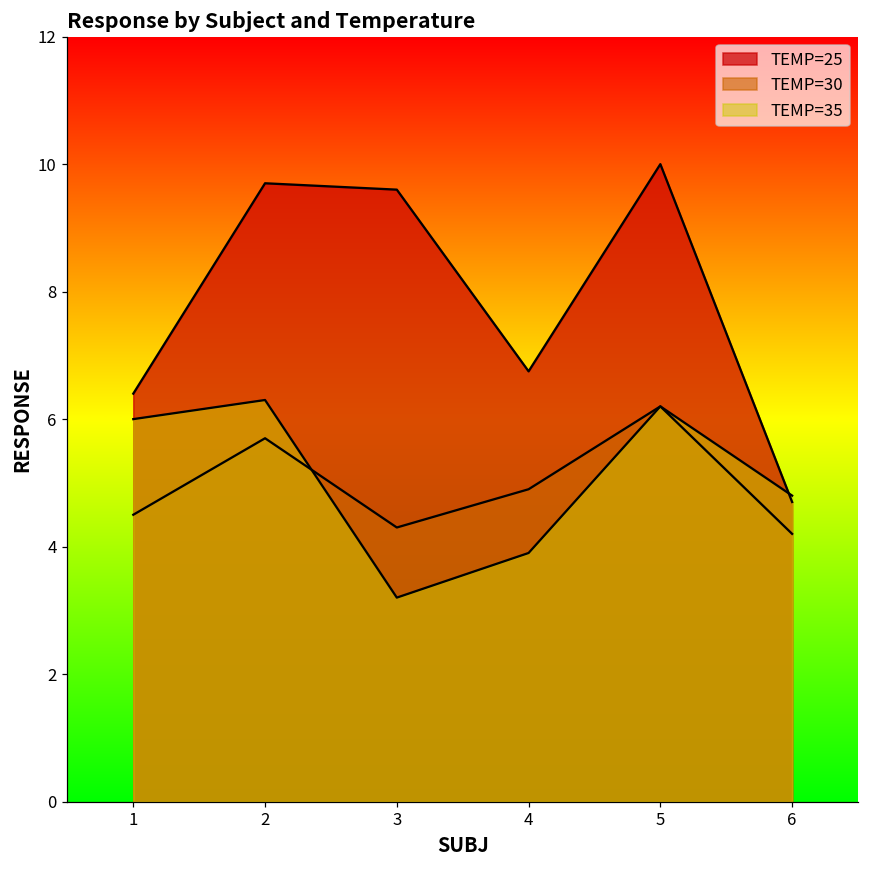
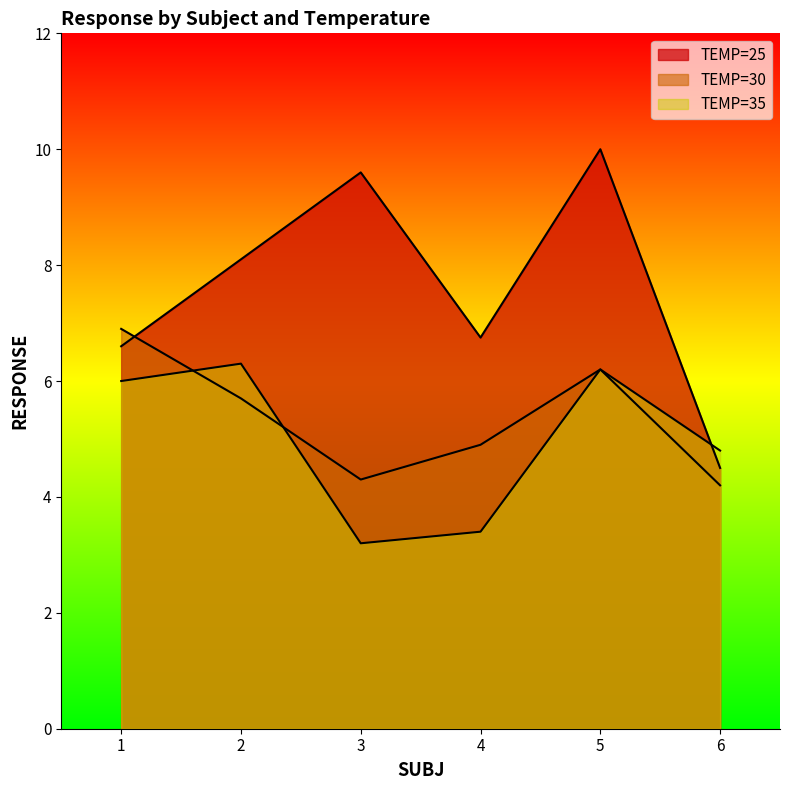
  {
    "TEMP=25": {
-     "1": 6.4,
-     "2": 9.7,
+     "1": 6.6,
+     "2": 8.1,
      "3": 9.6,
      "4": 6.8,
      "5": 10.0,
-     "6": 4.7
+     "6": 4.5
    },
    "TEMP=30": {
-     "1": 4.5,
+     "1": 6.9,
      "2": 5.7,
      "3": 4.3,
      "4": 4.9,
      "6": 4.2
    },
    "TEMP=35": {
      "1": 6.0,
      "2": 6.3,
      "3": 3.2,
-     "4": 3.9,
+     "4": 3.4,
      "6": 4.8
    }
  }
